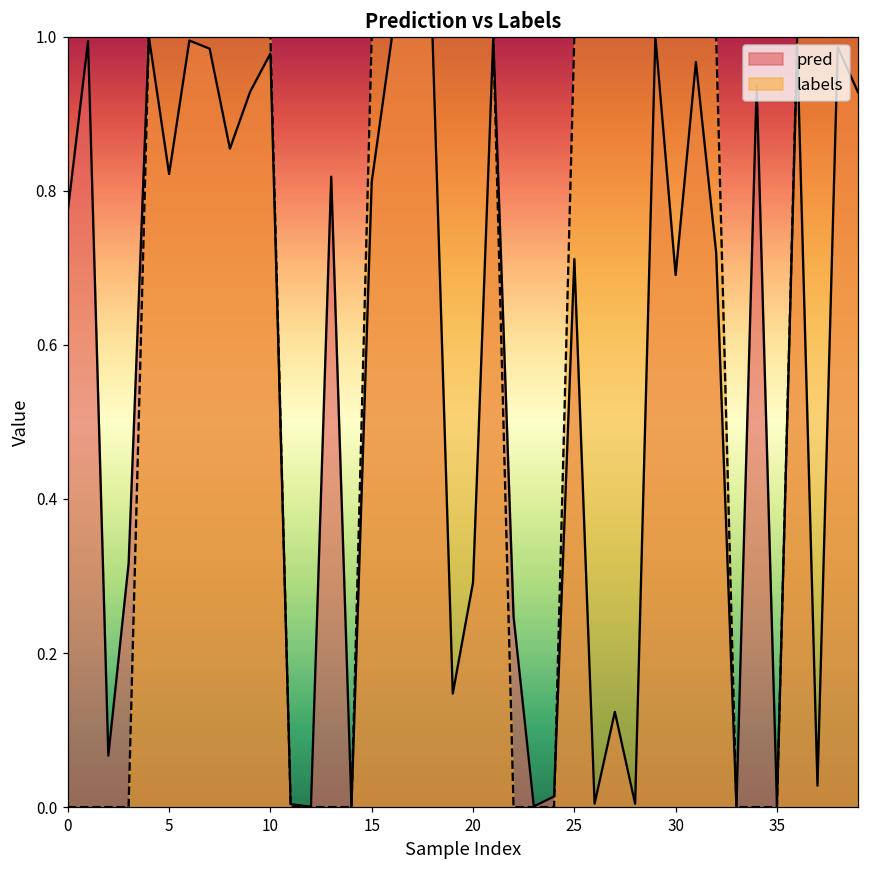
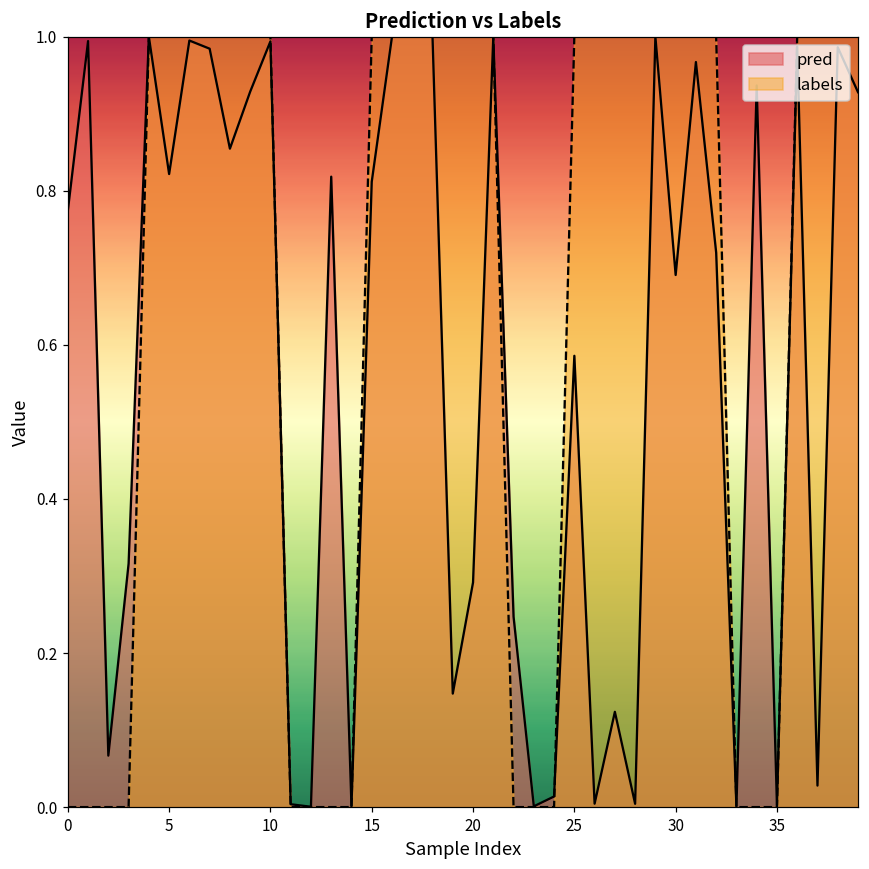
  {
    "pred": {
      "0": 0.77,
      "5": 0.82,
-     "10": 0.98,
+     "10": 0.99,
      "15": 0.81,
      "20": 0.29,
-     "25": 0.71,
+     "25": 0.59,
      "30": 0.69
    },
    "labels": {
      "0": 0.00,
      "5": 1.00,
      "10": 1.00,
      "15": 1.00,
      "20": 1.00,
      "25": 1.00,
      "30": 1.00
    }
  }
